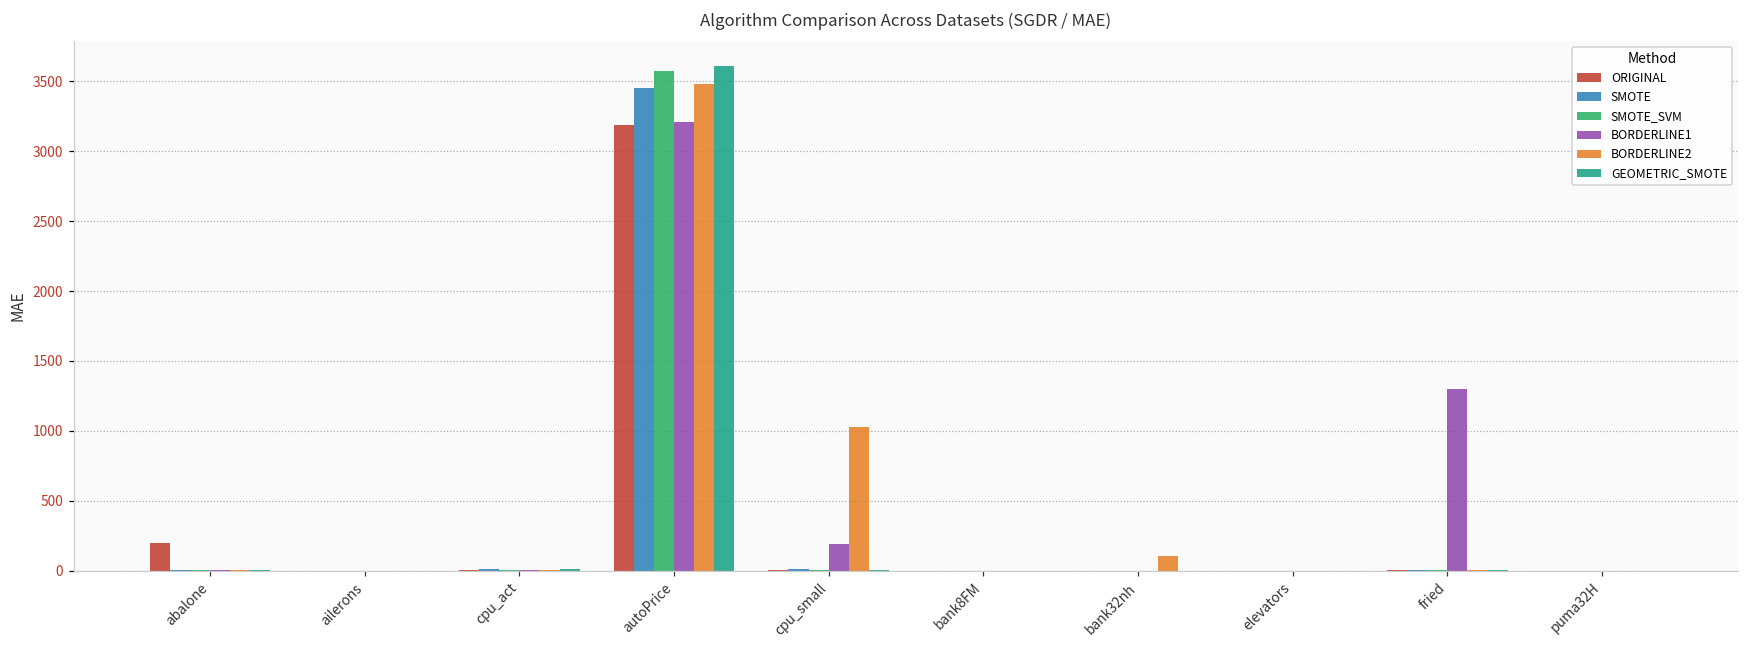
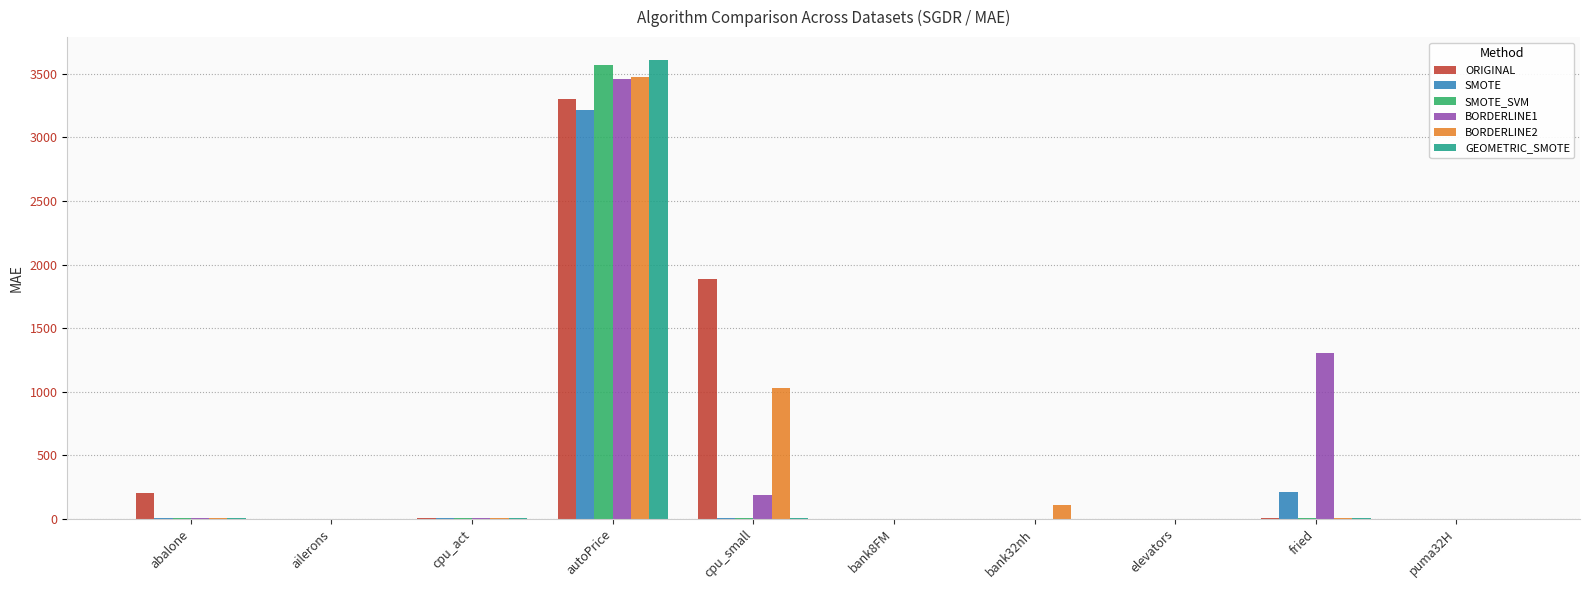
  {
    "ORIGINAL": {
      "abalone": 200,
-     "autoPrice": 3190,
-     "cpu_small": 10
+     "autoPrice": 3300,
+     "cpu_small": 1880
    },
    "SMOTE": {
-     "autoPrice": 3450,
-     "fried": 0
+     "autoPrice": 3210,
+     "fried": 210
    },
    "BORDERLINE1": {
-     "autoPrice": 3210,
+     "autoPrice": 3460,
      "cpu_small": 190,
      "fried": 1300
    },
    "BORDERLINE2": {
      "autoPrice": 3480,
      "cpu_small": 1030,
      "bank32nh": 100
    }
  }
